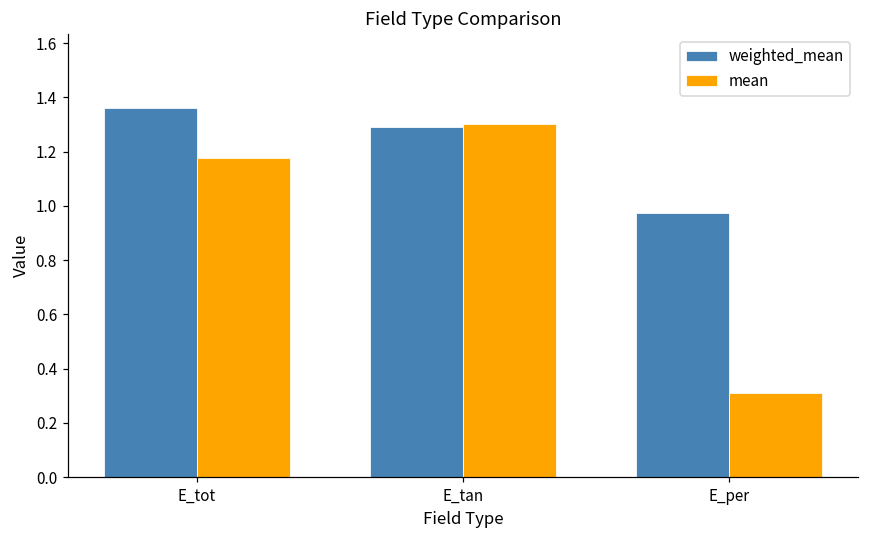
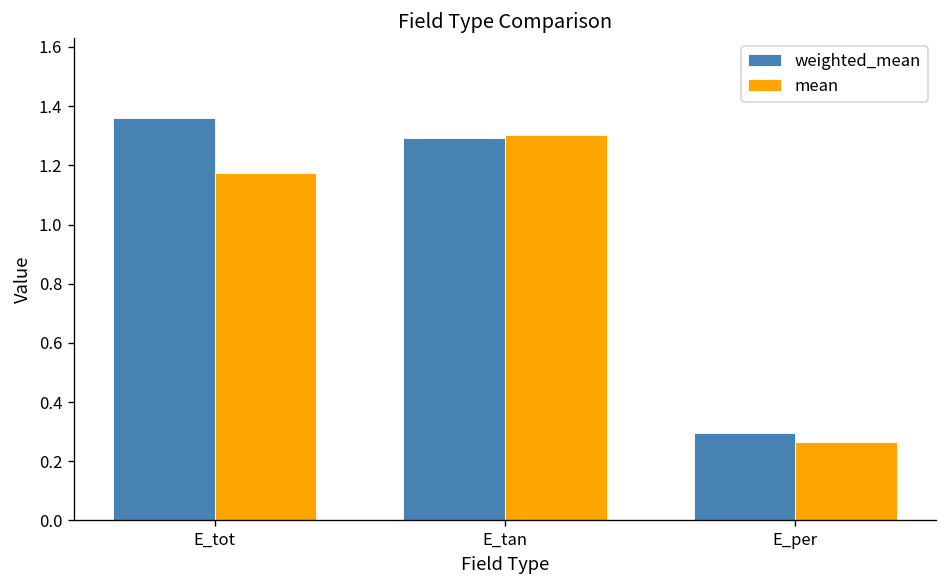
  {
    "weighted_mean": {
      "E_tot": 1.36,
      "E_tan": 1.29,
-     "E_per": 0.97
+     "E_per": 0.30
    },
    "mean": {
      "E_tot": 1.17,
      "E_tan": 1.30,
-     "E_per": 0.31
+     "E_per": 0.27
    }
  }
